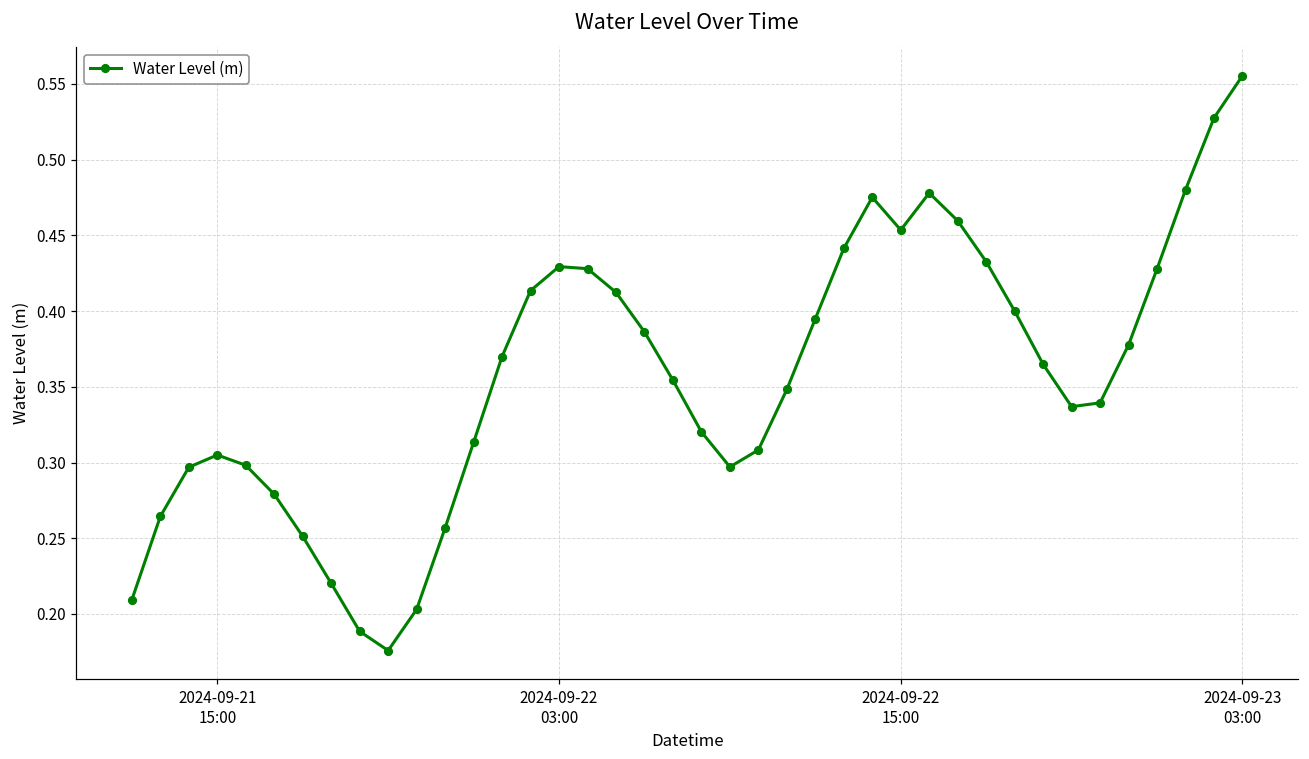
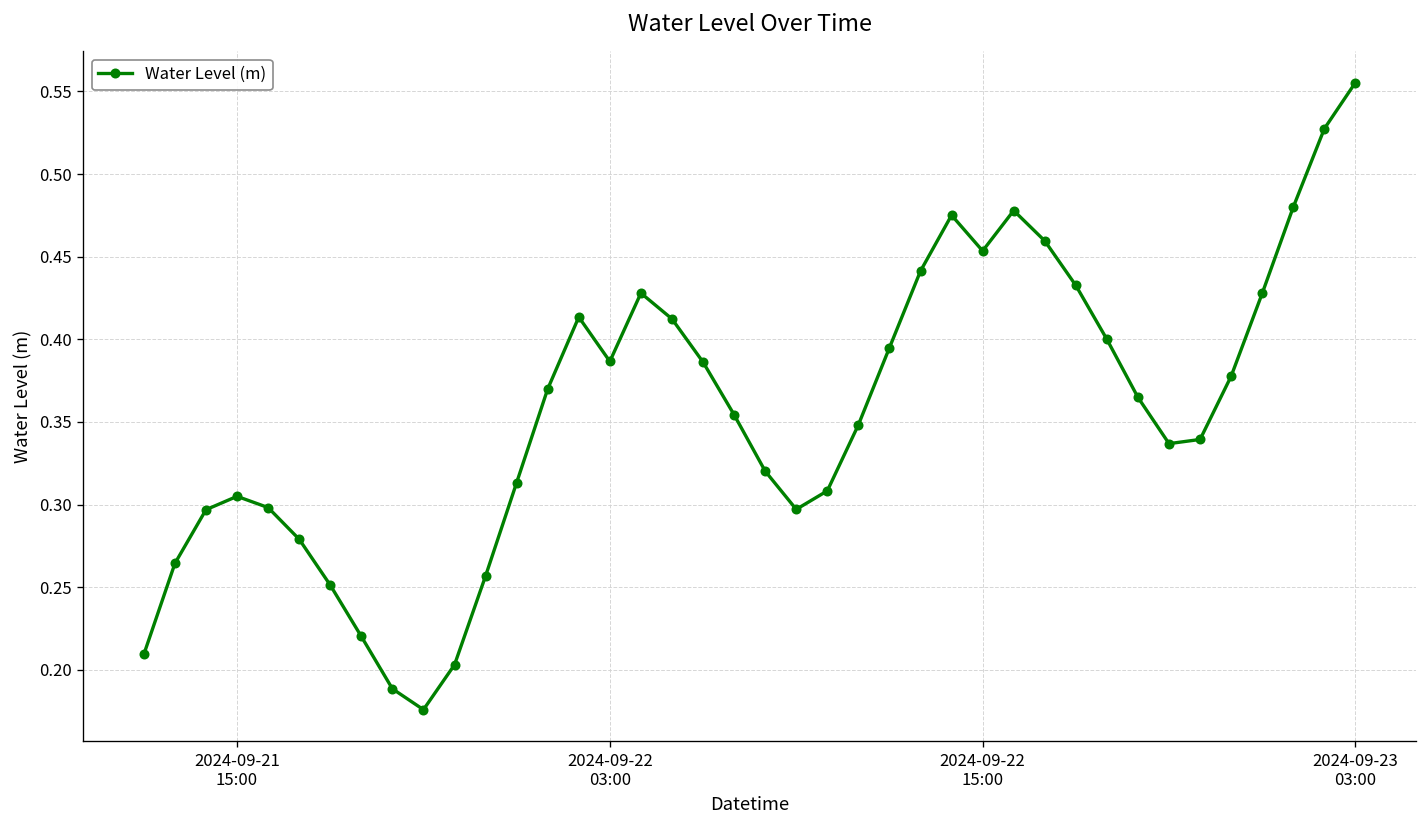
  {
    "2024-09-21 15:00": 0.305,
-   "2024-09-22 03:00": 0.429,
+   "2024-09-22 03:00": 0.387,
    "2024-09-22 15:00": 0.453,
    "2024-09-23 03:00": 0.555
  }
